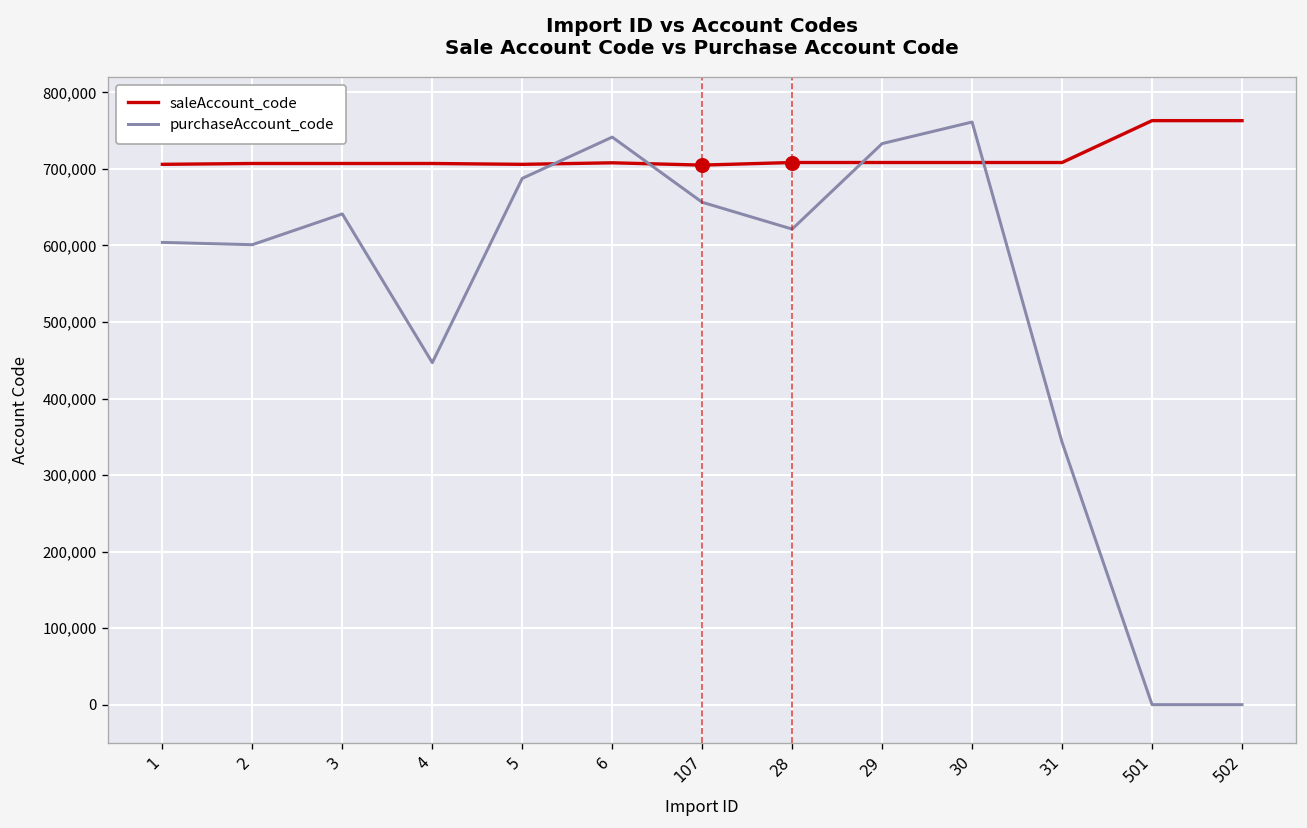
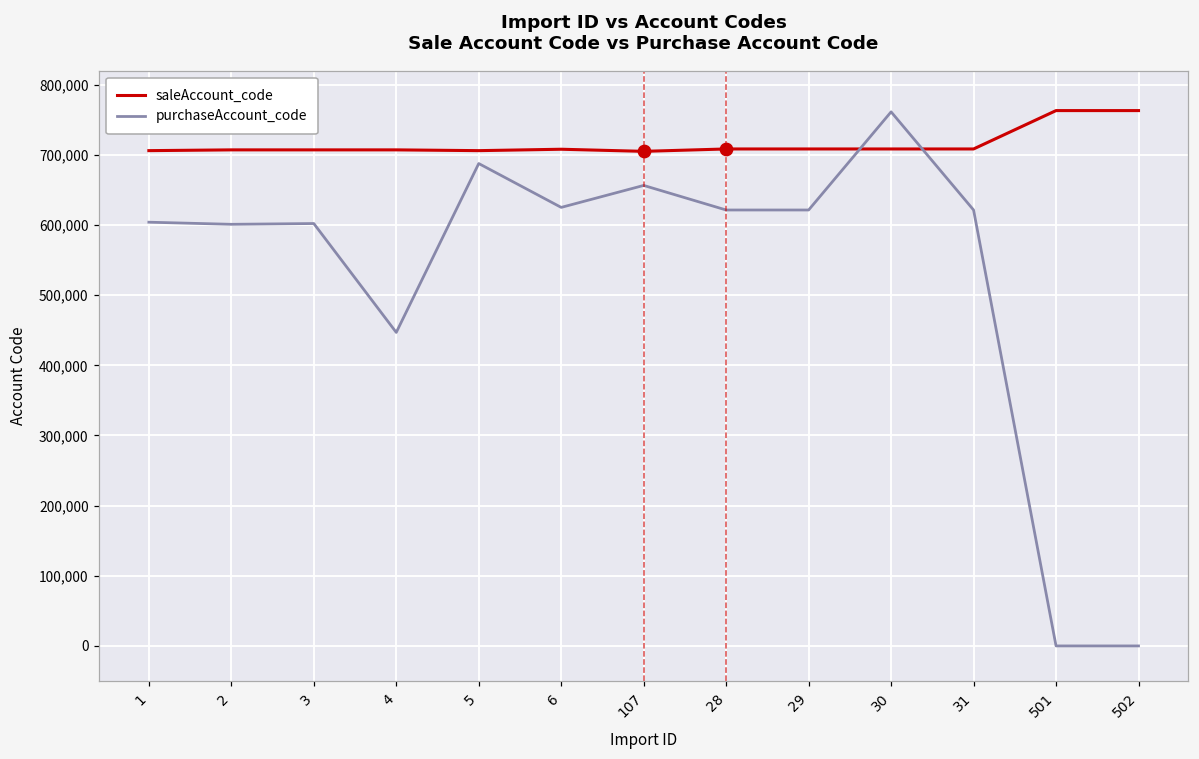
  {
    "purchaseAccount_code": {
      "1": "600,000",
      "2": "600,000",
-     "3": "640,000",
+     "3": "600,000",
      "4": "450,000",
      "5": "690,000",
-     "6": "740,000",
+     "6": "630,000",
      "107": "660,000",
      "28": "620,000",
-     "29": "730,000",
+     "29": "620,000",
      "30": "760,000",
-     "31": "340,000",
+     "31": "620,000",
      "501": "0",
      "502": "0"
    }
  }
